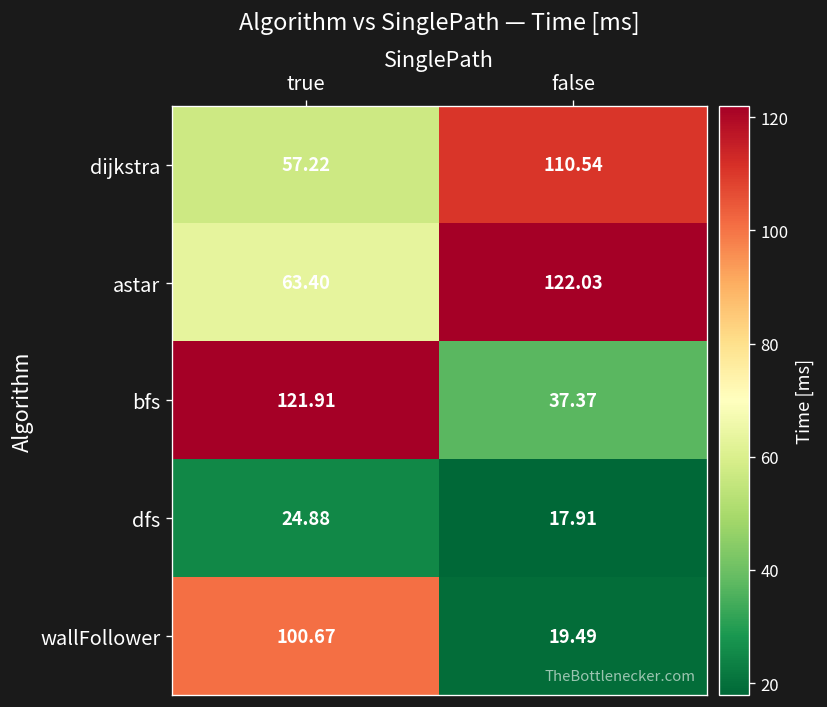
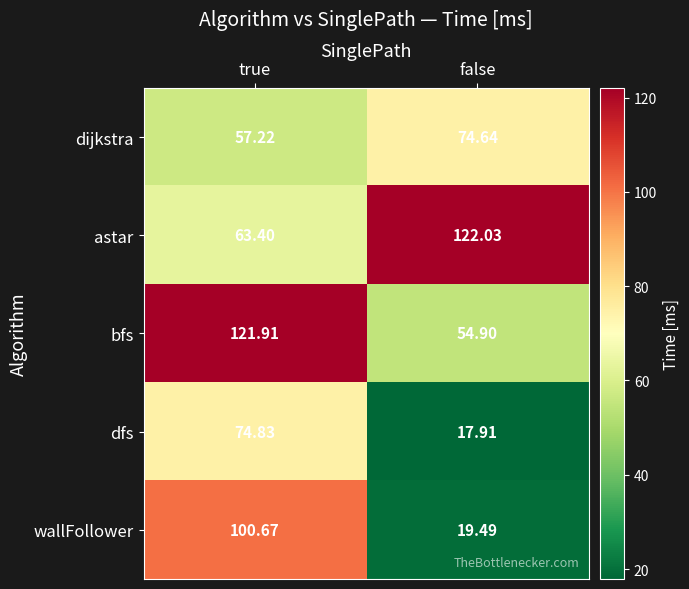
  {
    "dijkstra": {
      "true": 57.22,
-     "false": 110.54
+     "false": 74.64
    },
    "astar": {
      "true": 63.40,
      "false": 122.03
    },
    "bfs": {
      "true": 121.91,
-     "false": 37.37
+     "false": 54.90
    },
    "dfs": {
-     "true": 24.88,
+     "true": 74.83,
      "false": 17.91
    },
    "wallFollower": {
      "true": 100.67
    }
  }
